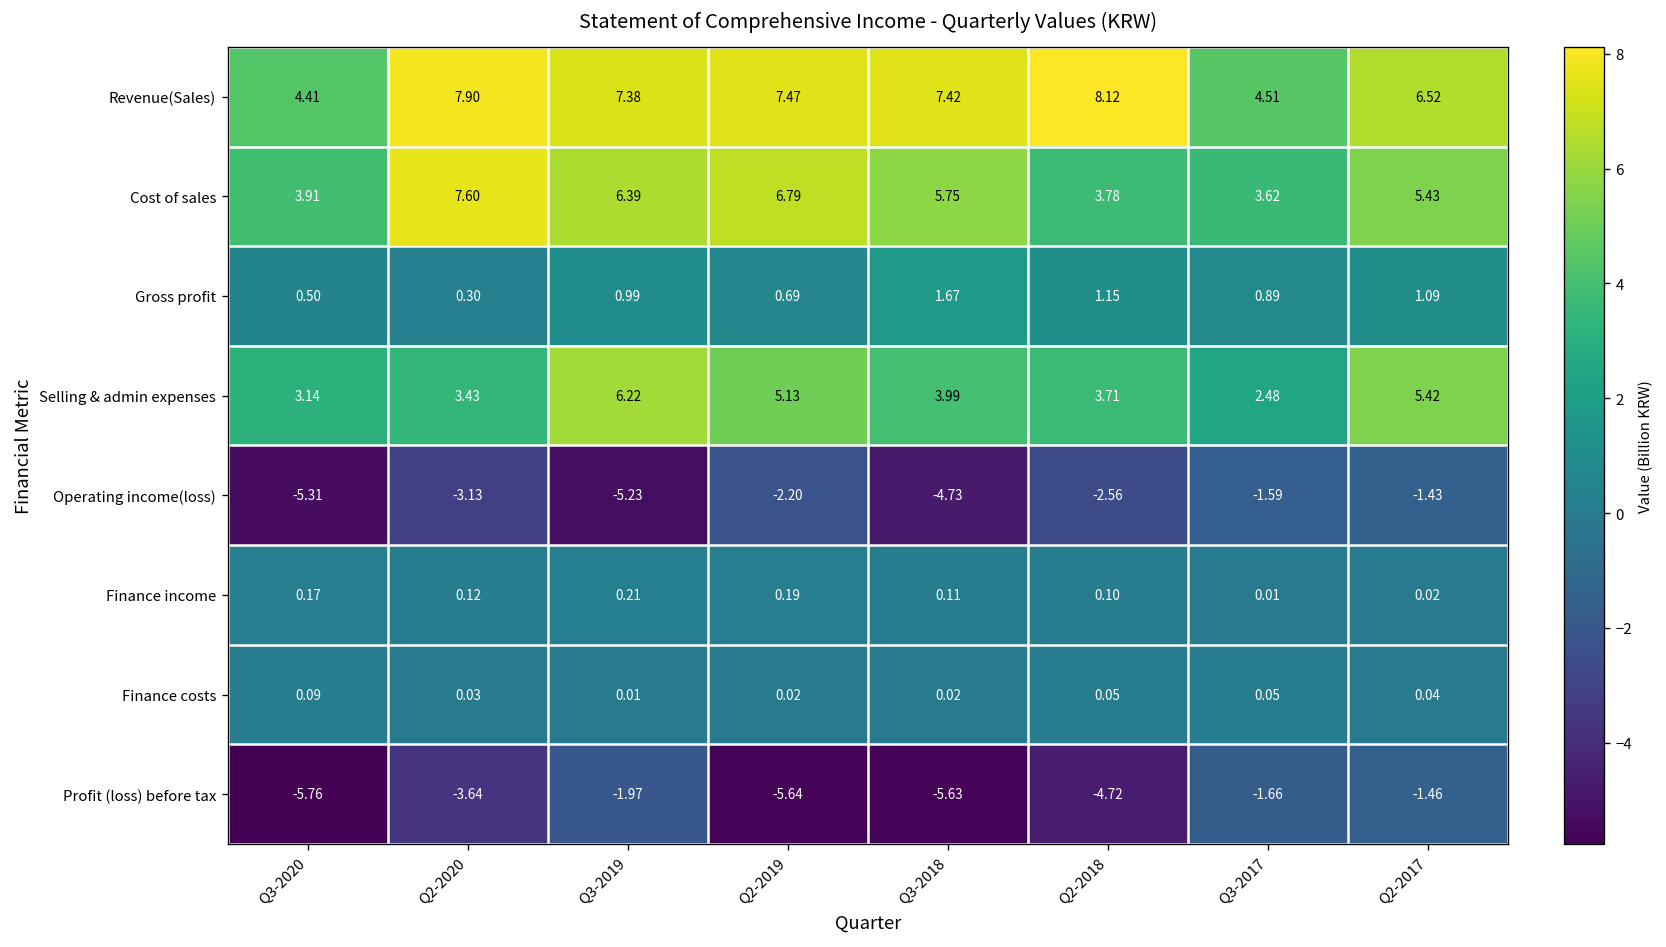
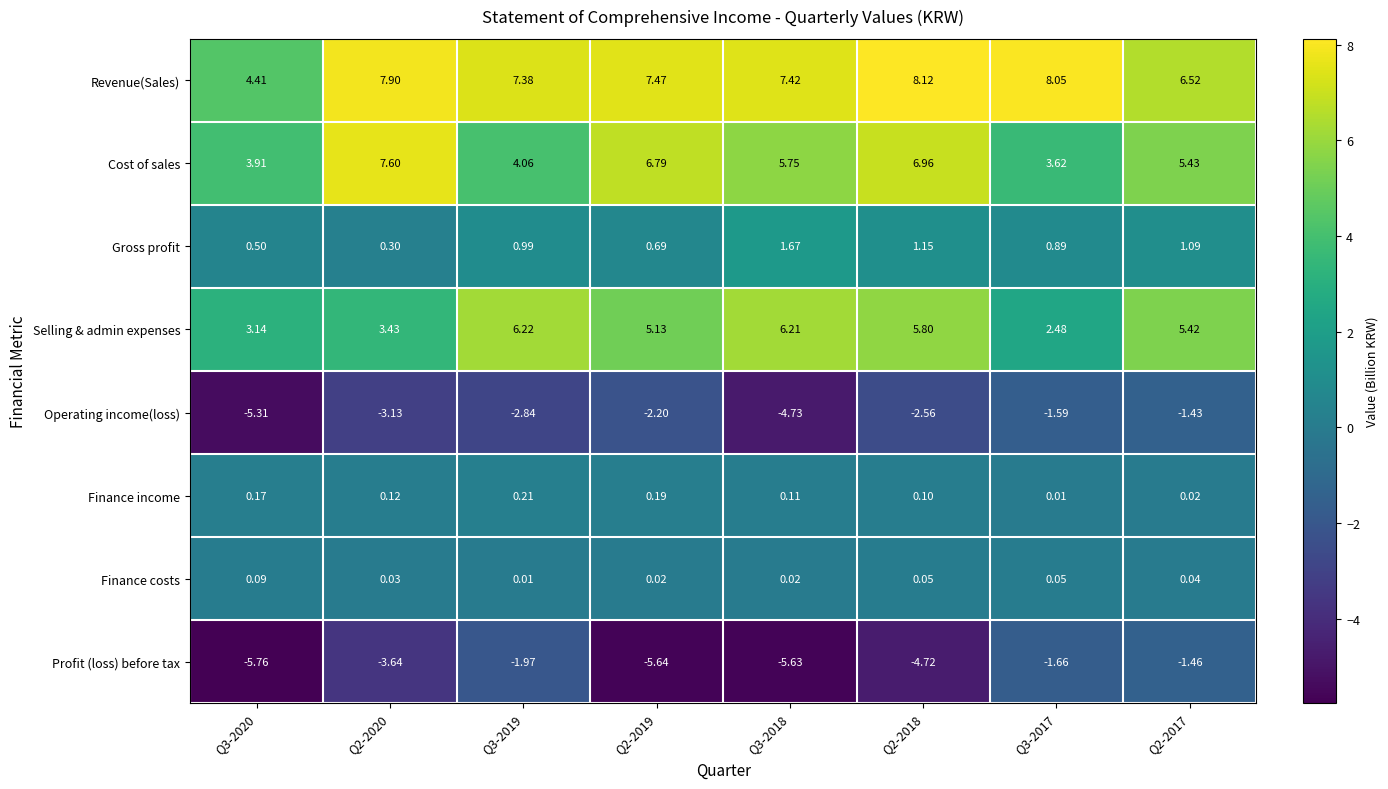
  {
    "Revenue(Sales)": {
      "Q3-2020": 4.41,
      "Q2-2020": 7.90,
      "Q3-2019": 7.38,
      "Q2-2019": 7.47,
      "Q3-2018": 7.42,
      "Q2-2018": 8.12,
-     "Q3-2017": 4.51,
+     "Q3-2017": 8.05,
      "Q2-2017": 6.52
    },
    "Cost of sales": {
      "Q3-2020": 3.91,
      "Q2-2020": 7.60,
-     "Q3-2019": 6.39,
+     "Q3-2019": 4.06,
      "Q2-2019": 6.79,
      "Q3-2018": 5.75,
-     "Q2-2018": 3.78,
+     "Q2-2018": 6.96,
      "Q3-2017": 3.62,
      "Q2-2017": 5.43
    },
    "Gross profit": {
      "Q3-2020": 0.50,
      "Q2-2020": 0.30,
      "Q3-2019": 0.99,
      "Q2-2019": 0.69,
      "Q3-2018": 1.67,
      "Q2-2018": 1.15,
      "Q3-2017": 0.89,
      "Q2-2017": 1.09
    },
    "Selling & admin expenses": {
      "Q3-2020": 3.14,
      "Q2-2020": 3.43,
      "Q3-2019": 6.22,
      "Q2-2019": 5.13,
-     "Q3-2018": 3.99,
-     "Q2-2018": 3.71,
+     "Q3-2018": 6.21,
+     "Q2-2018": 5.80,
      "Q3-2017": 2.48,
      "Q2-2017": 5.42
    },
    "Operating income(loss)": {
      "Q3-2020": -5.31,
      "Q2-2020": -3.13,
-     "Q3-2019": -5.23,
+     "Q3-2019": -2.84,
      "Q2-2019": -2.20,
      "Q3-2018": -4.73,
      "Q2-2018": -2.56,
      "Q3-2017": -1.59,
      "Q2-2017": -1.43
    },
    "Finance income": {
      "Q3-2020": 0.17,
      "Q2-2020": 0.12,
      "Q3-2019": 0.21,
      "Q2-2019": 0.19,
      "Q3-2018": 0.11,
      "Q2-2018": 0.10,
      "Q3-2017": 0.01,
      "Q2-2017": 0.02
    },
    "Finance costs": {
      "Q3-2020": 0.09,
      "Q2-2020": 0.03,
      "Q3-2019": 0.01,
      "Q2-2019": 0.02,
      "Q3-2018": 0.02,
      "Q2-2018": 0.05,
      "Q3-2017": 0.05,
      "Q2-2017": 0.04
    },
    "Profit (loss) before tax": {
      "Q3-2020": -5.76,
      "Q2-2020": -3.64,
      "Q3-2019": -1.97,
      "Q2-2019": -5.64,
      "Q3-2018": -5.63,
      "Q2-2018": -4.72,
      "Q3-2017": -1.66,
      "Q2-2017": -1.46
    }
  }
